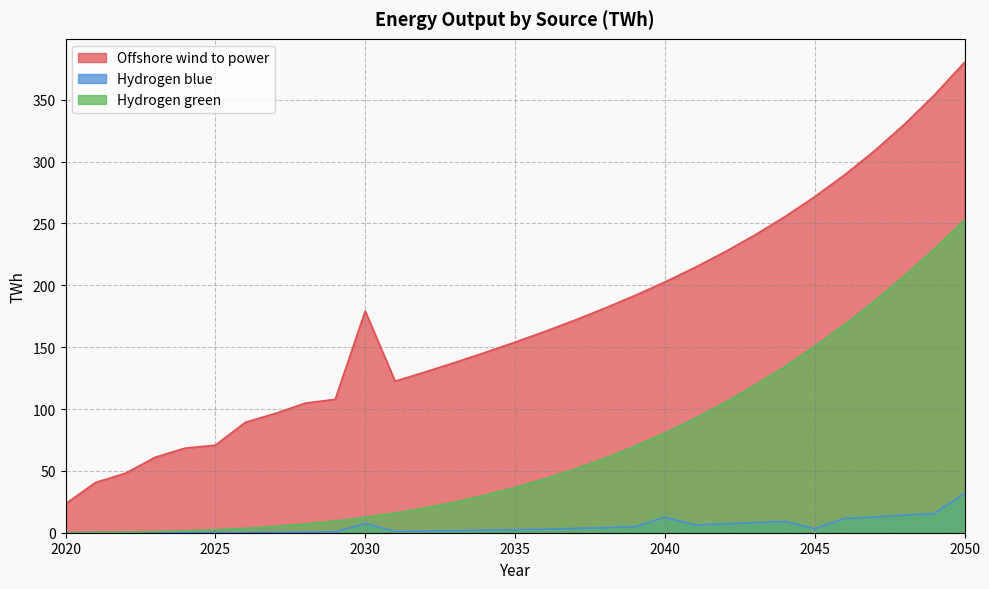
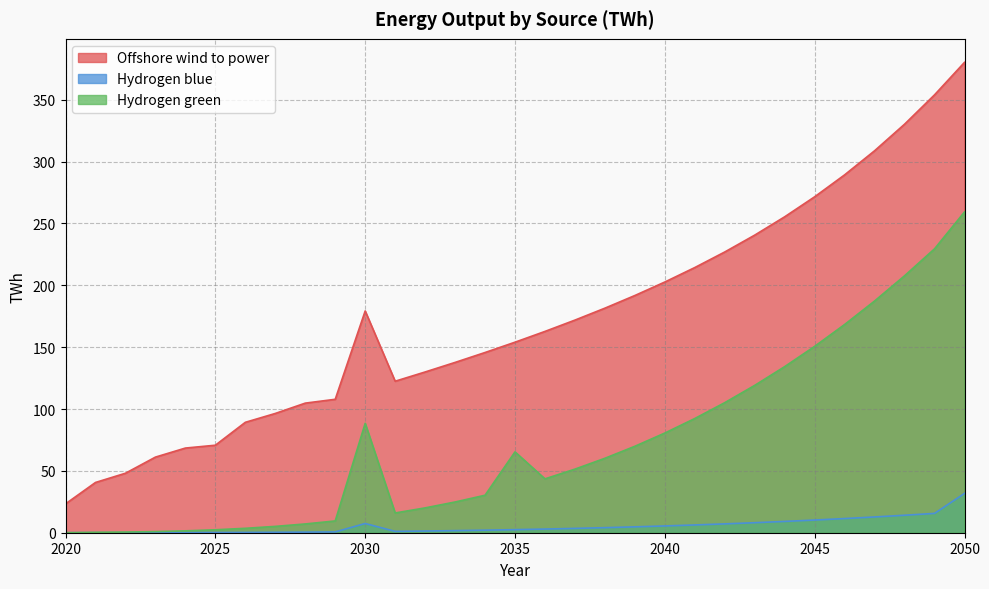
  {
    "Offshore wind to power": {
      "2020": 23,
      "2025": 71,
      "2030": 179,
      "2035": 154,
      "2040": 203,
      "2045": 272,
      "2050": 380
    },
    "Hydrogen blue": {
      "2025": 0,
      "2030": 7,
      "2035": 2,
-     "2040": 13,
-     "2045": 3,
+     "2040": 5,
+     "2045": 10,
      "2050": 32
    },
    "Hydrogen green": {
      "2025": 2,
-     "2030": 12,
-     "2035": 37,
+     "2030": 88,
+     "2035": 65,
      "2040": 81,
      "2045": 151,
-     "2050": 253
+     "2050": 259
    }
  }
